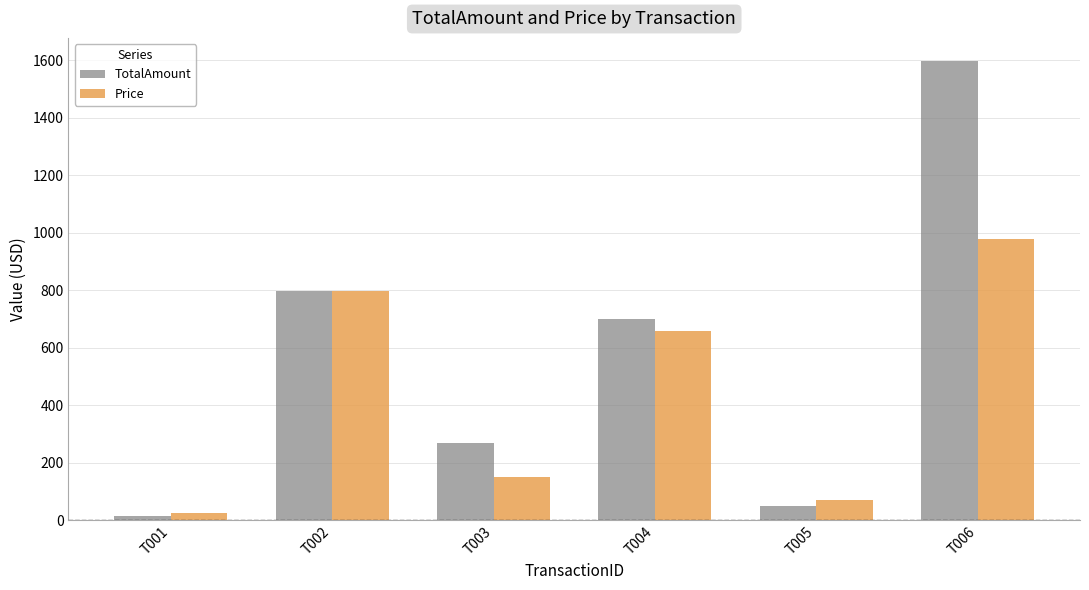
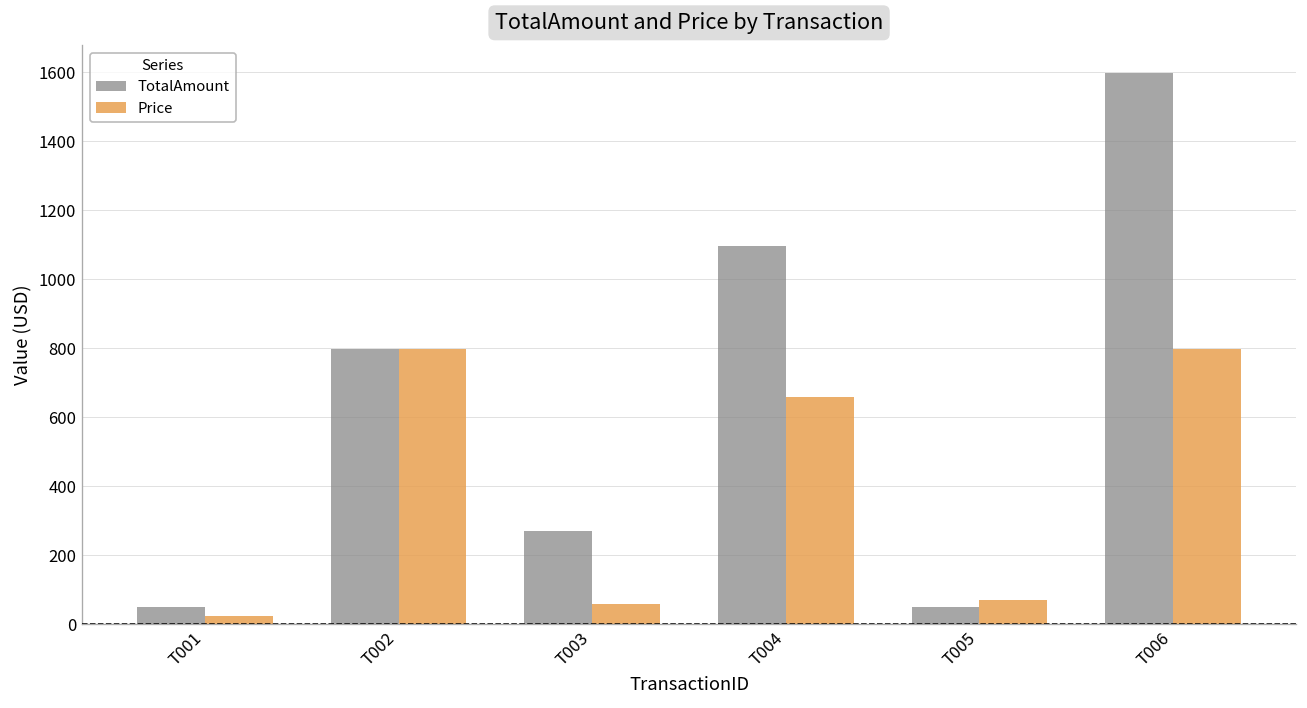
  {
    "TotalAmount": {
-     "T001": 20,
+     "T001": 50,
      "T002": 800,
      "T003": 270,
-     "T004": 700,
+     "T004": 1100,
      "T005": 50,
      "T006": 1600
    },
    "Price": {
      "T001": 30,
      "T002": 800,
-     "T003": 150,
+     "T003": 60,
      "T004": 660,
      "T005": 70,
-     "T006": 980
+     "T006": 800
    }
  }
